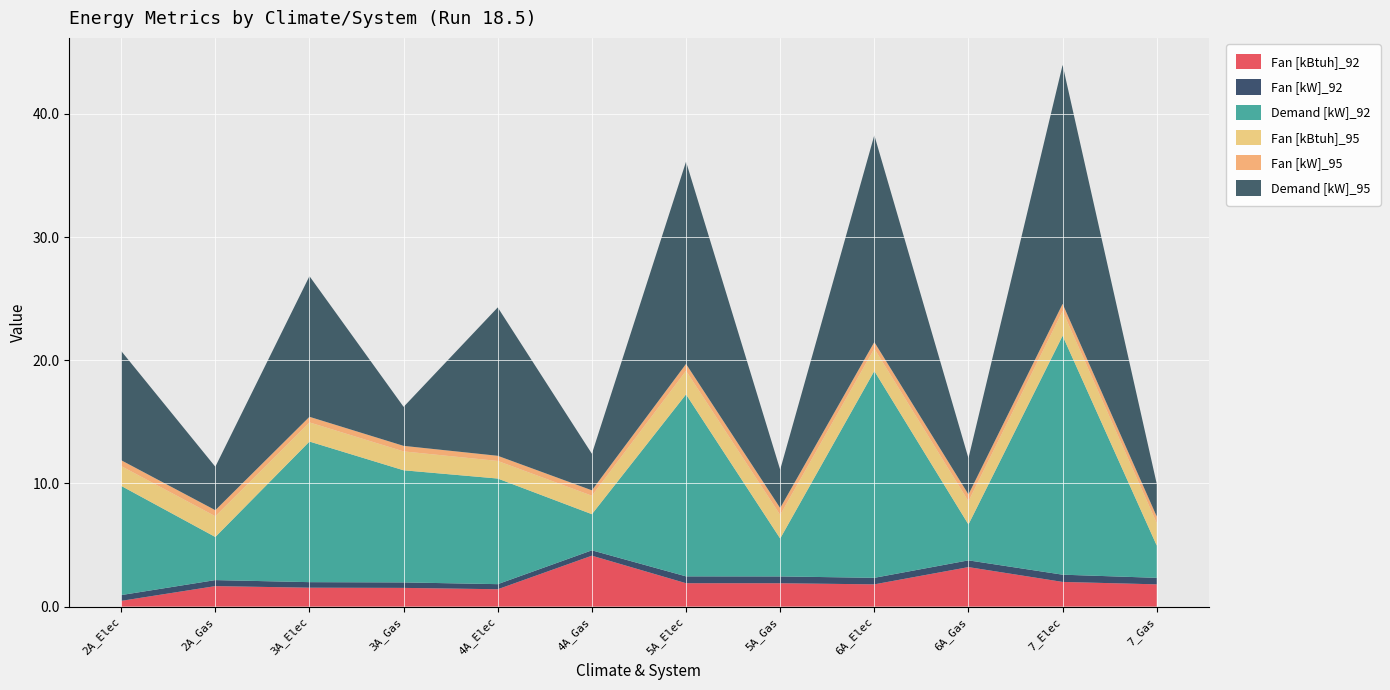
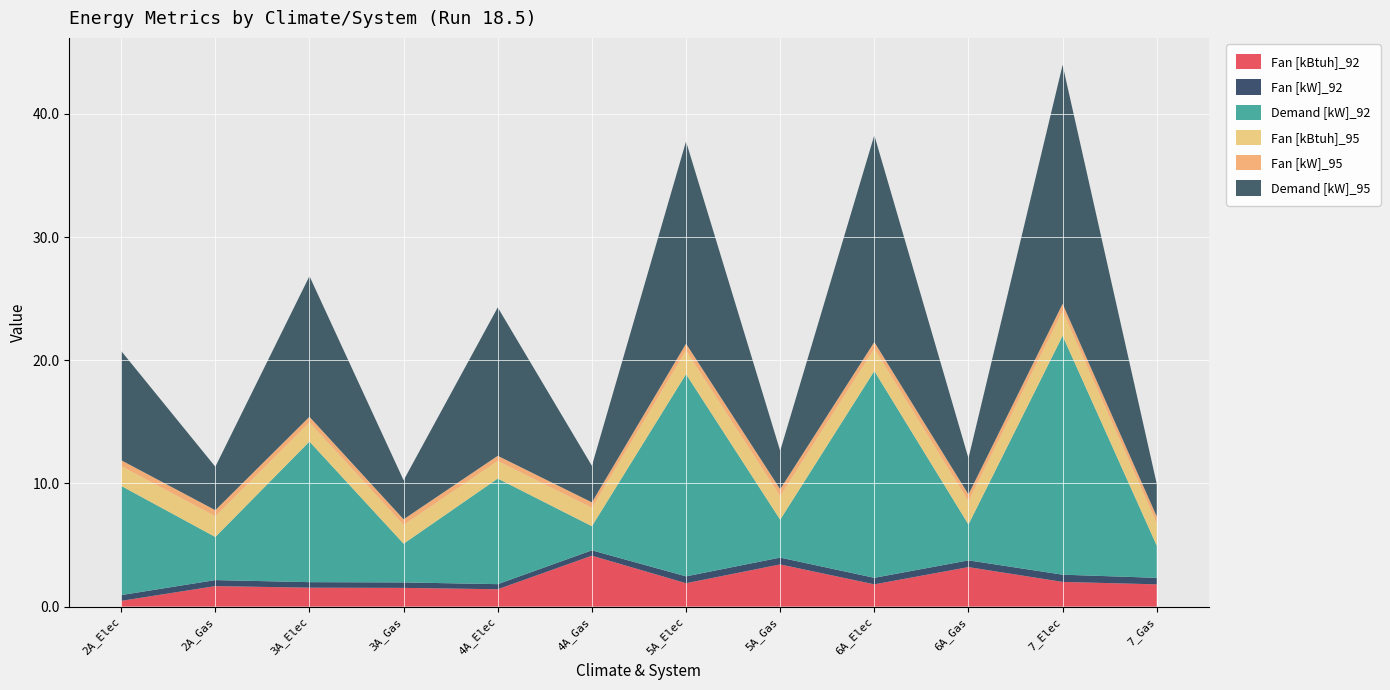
  {
    "Fan [kBtuh]_92": {
      "2A_Elec": 0.5,
      "2A_Gas": 1.7,
      "3A_Elec": 1.5,
      "3A_Gas": 1.5,
      "4A_Elec": 1.4,
      "4A_Gas": 4.1,
      "5A_Elec": 1.9,
-     "5A_Gas": 1.9,
+     "5A_Gas": 3.4,
      "6A_Elec": 1.8,
      "6A_Gas": 3.2,
      "7_Elec": 2.0,
      "7_Gas": 1.8
    },
    "Demand [kW]_92": {
      "2A_Elec": 8.9,
      "2A_Gas": 3.5,
      "3A_Elec": 11.4,
-     "3A_Gas": 9.1,
+     "3A_Gas": 3.1,
      "4A_Elec": 8.6,
-     "4A_Gas": 2.9,
-     "5A_Elec": 14.8,
+     "4A_Gas": 2.0,
+     "5A_Elec": 16.4,
      "5A_Gas": 3.1,
      "6A_Elec": 16.8,
      "6A_Gas": 2.9,
      "7_Elec": 19.4,
      "7_Gas": 2.6
    }
  }
